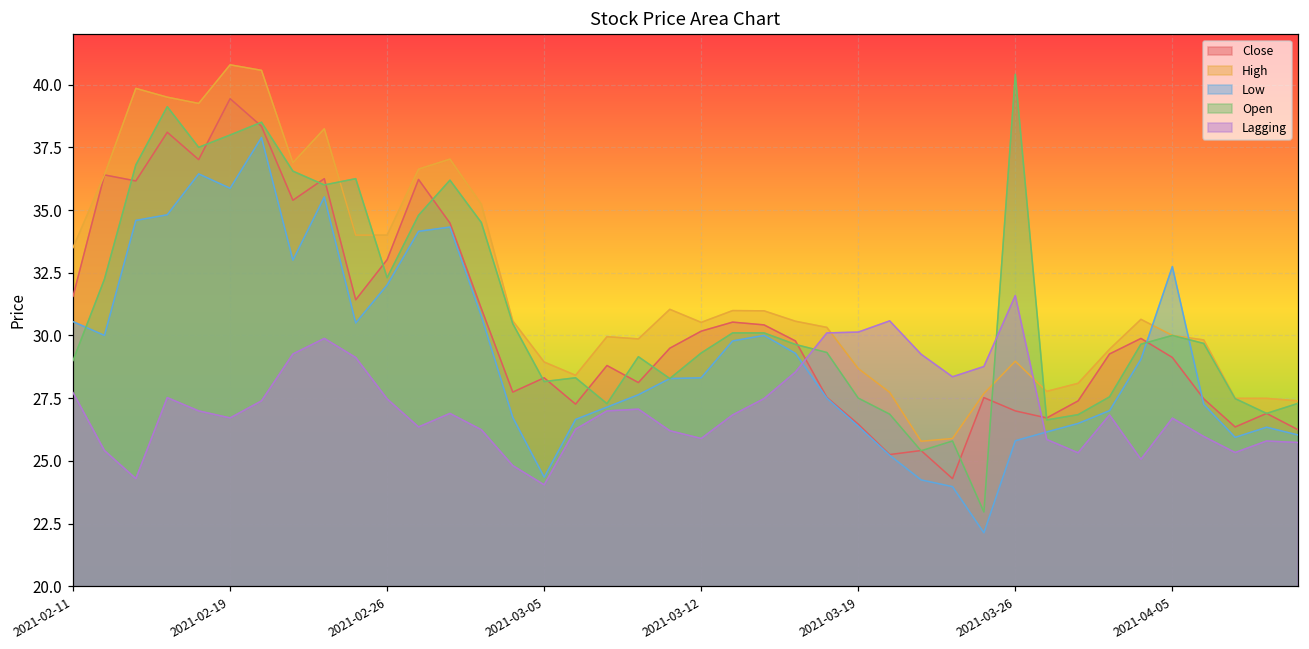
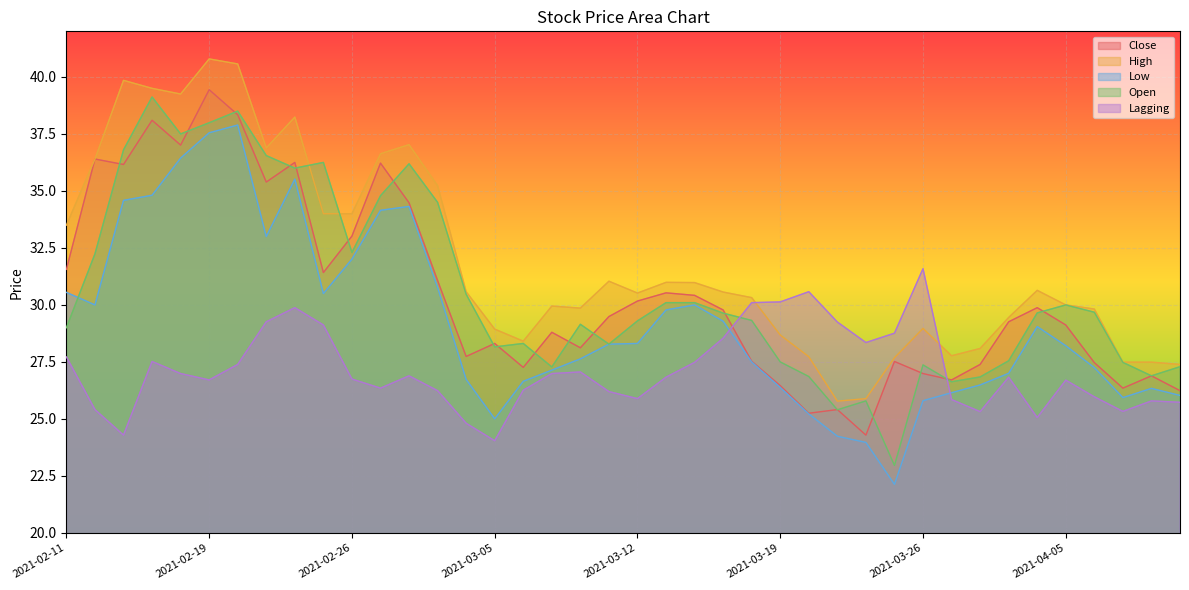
  {
    "Low": {
      "2021-02-11": 30.5,
-     "2021-02-19": 35.9,
+     "2021-02-19": 37.5,
      "2021-02-26": 32.0,
-     "2021-03-05": 24.3,
+     "2021-03-05": 25.0,
      "2021-03-12": 28.3,
      "2021-03-26": 25.8,
-     "2021-04-05": 32.7
+     "2021-04-05": 28.2
    },
    "Open": {
      "2021-02-11": 29.0,
      "2021-02-19": 38.0,
      "2021-02-26": 32.3,
      "2021-03-05": 28.2,
      "2021-03-12": 29.3,
      "2021-03-19": 27.5,
-     "2021-03-26": 40.4
+     "2021-03-26": 27.4
    },
    "Lagging": {
      "2021-02-11": 27.7,
      "2021-02-19": 26.7,
-     "2021-02-26": 27.5,
+     "2021-02-26": 26.7,
      "2021-03-05": 24.0,
      "2021-03-12": 25.9,
      "2021-03-19": 30.1,
      "2021-03-26": 31.6,
      "2021-04-05": 26.7
    }
  }
